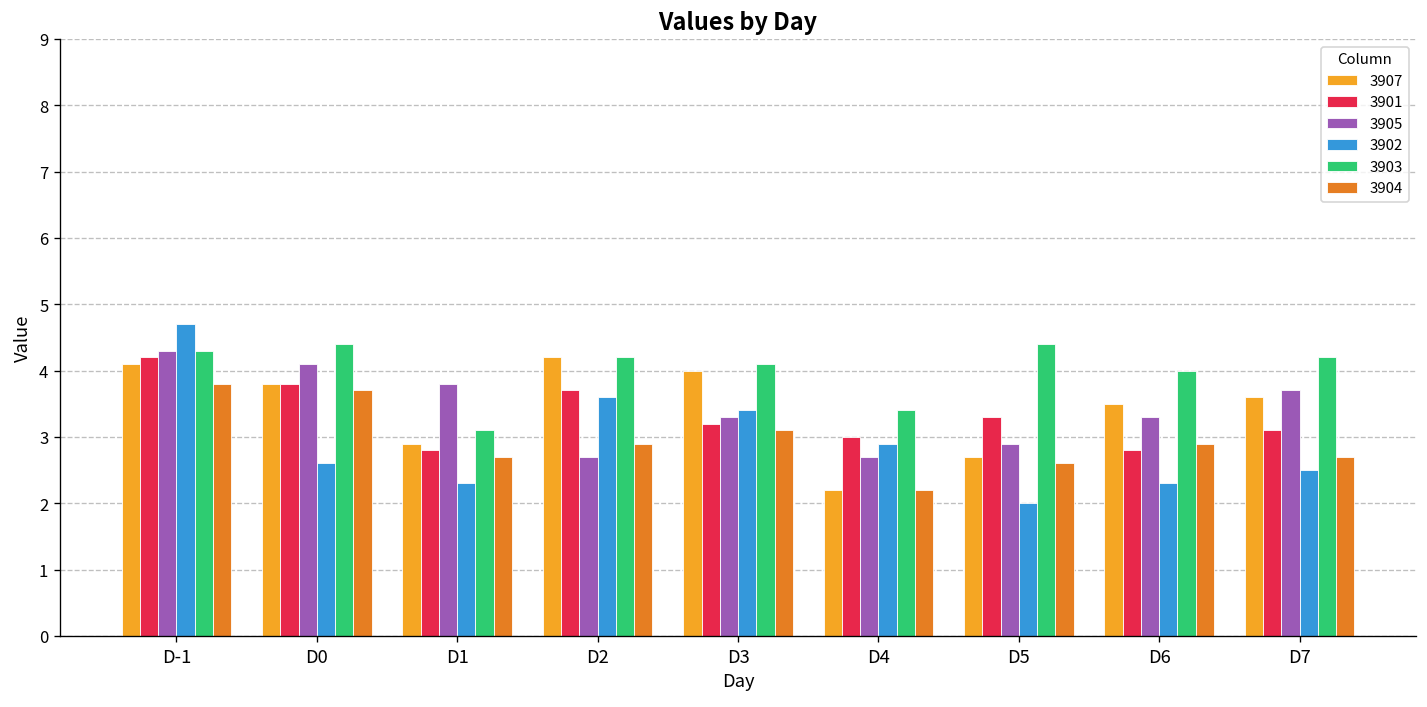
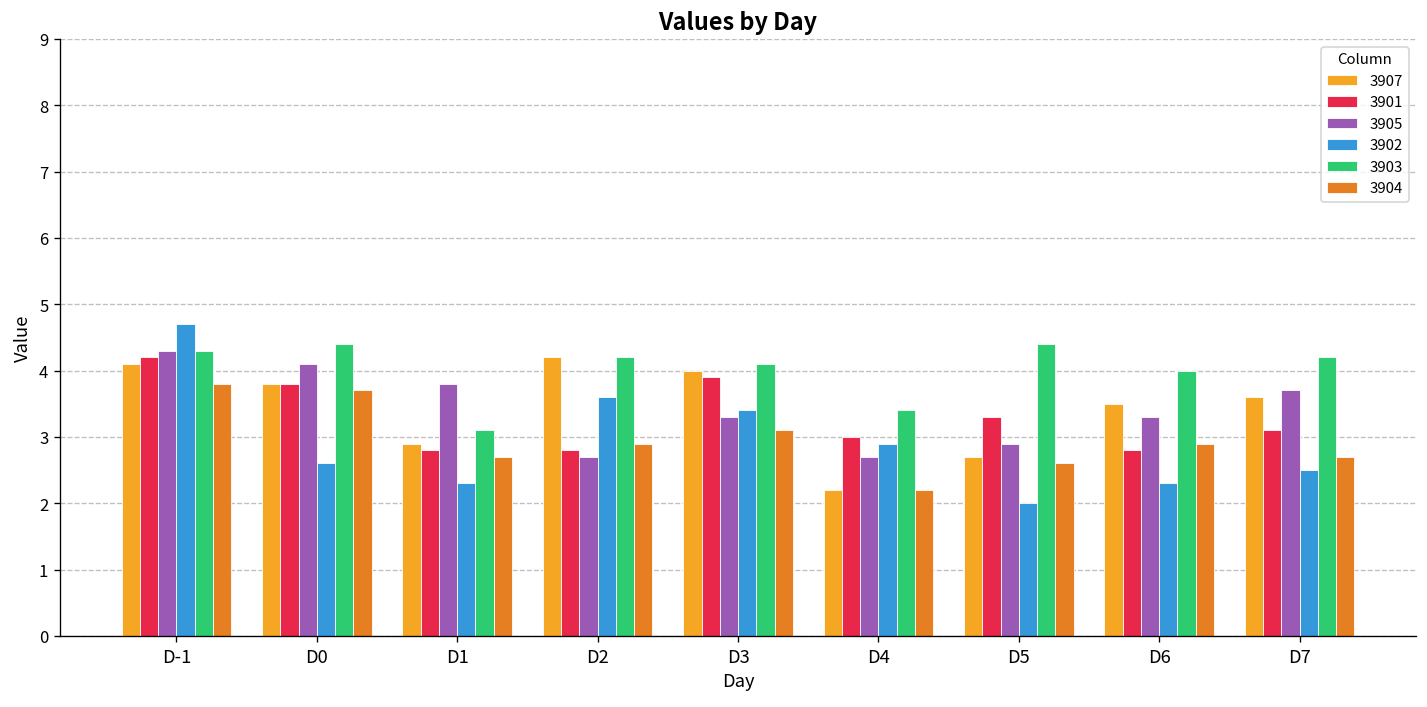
  {
    "3901": {
      "D-1": 4.2,
      "D0": 3.8,
      "D1": 2.8,
-     "D2": 3.7,
-     "D3": 3.2,
+     "D2": 2.8,
+     "D3": 3.9,
      "D4": 3.0,
      "D5": 3.3,
      "D6": 2.8,
      "D7": 3.1
    },
    "3905": {
      "D-1": 4.3,
      "D0": 4.1,
      "D1": 3.8,
      "D2": 2.7,
      "D3": 3.3,
      "D4": 2.7,
      "D5": 2.9,
      "D6": 3.3,
      "D7": 3.7
    },
    "3902": {
      "D-1": 4.7,
      "D0": 2.6,
      "D1": 2.3,
      "D2": 3.6,
      "D3": 3.4,
      "D4": 2.9,
      "D5": 2.0,
      "D6": 2.3,
      "D7": 2.5
    },
    "3903": {
      "D-1": 4.3,
      "D0": 4.4,
      "D1": 3.1,
      "D2": 4.2,
      "D3": 4.1,
      "D4": 3.4,
      "D5": 4.4,
      "D6": 4.0,
      "D7": 4.2
    }
  }
